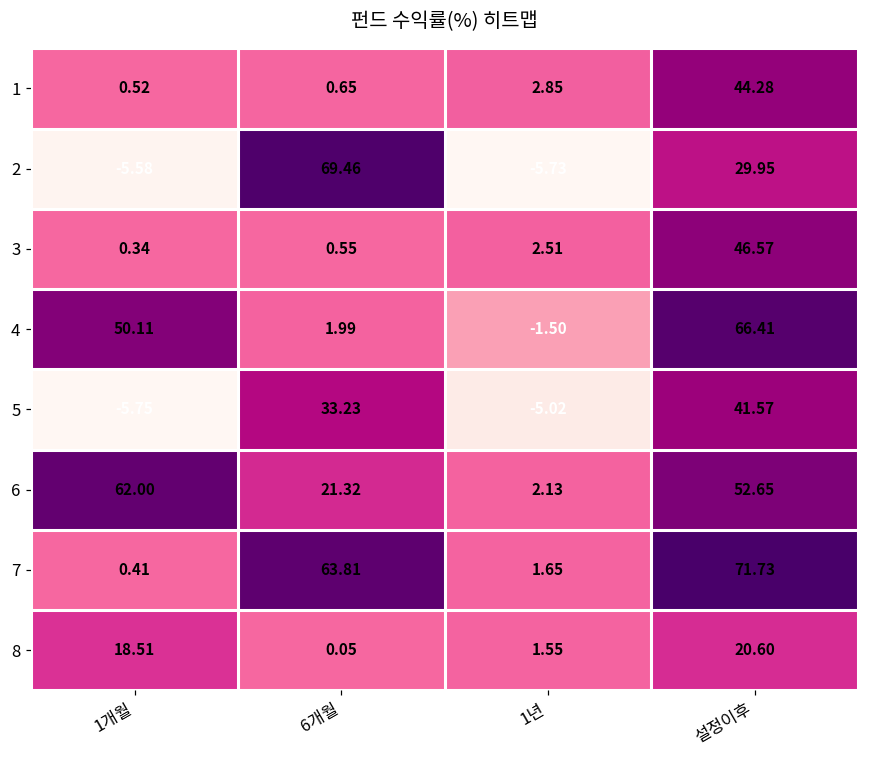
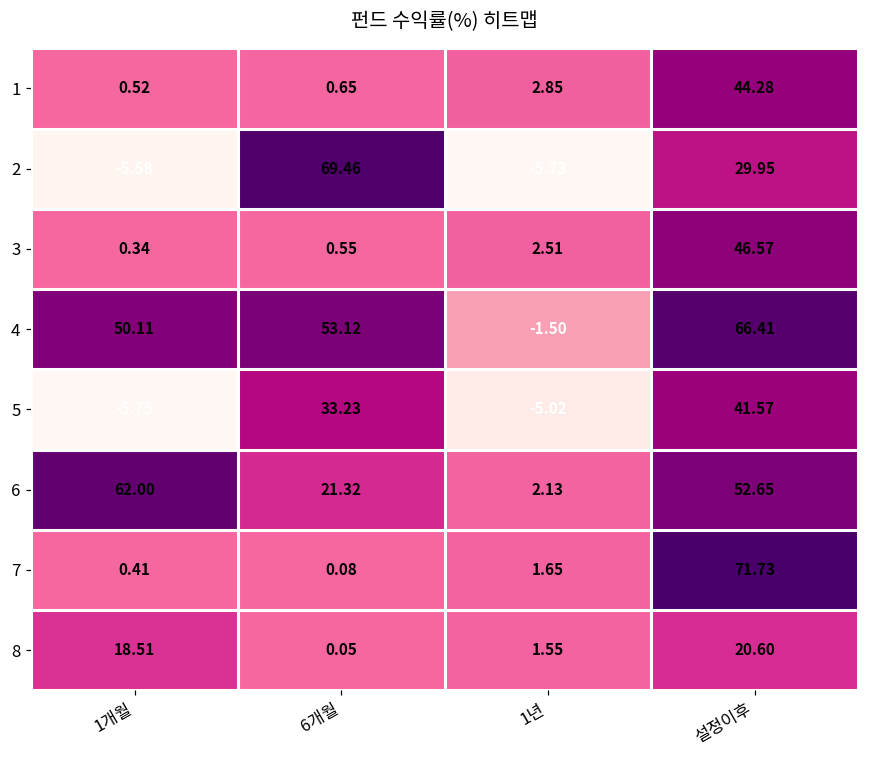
  {
    "1": {
      "1개월": 0.52,
      "6개월": 0.65,
      "1년": 2.85,
      "설정이후": 44.28
    },
    "2": {
      "6개월": 69.46,
      "설정이후": 29.95
    },
    "3": {
      "1개월": 0.34,
      "6개월": 0.55,
      "1년": 2.51,
      "설정이후": 46.57
    },
    "4": {
      "1개월": 50.11,
-     "6개월": 1.99,
+     "6개월": 53.12,
      "1년": -1.50,
      "설정이후": 66.41
    },
    "5": {
      "6개월": 33.23,
      "설정이후": 41.57
    },
    "6": {
      "1개월": 62.00,
      "6개월": 21.32,
      "1년": 2.13,
      "설정이후": 52.65
    },
    "7": {
      "1개월": 0.41,
-     "6개월": 63.81,
+     "6개월": 0.08,
      "1년": 1.65,
      "설정이후": 71.73
    },
    "8": {
      "1개월": 18.51,
      "6개월": 0.05,
      "1년": 1.55,
      "설정이후": 20.60
    }
  }
